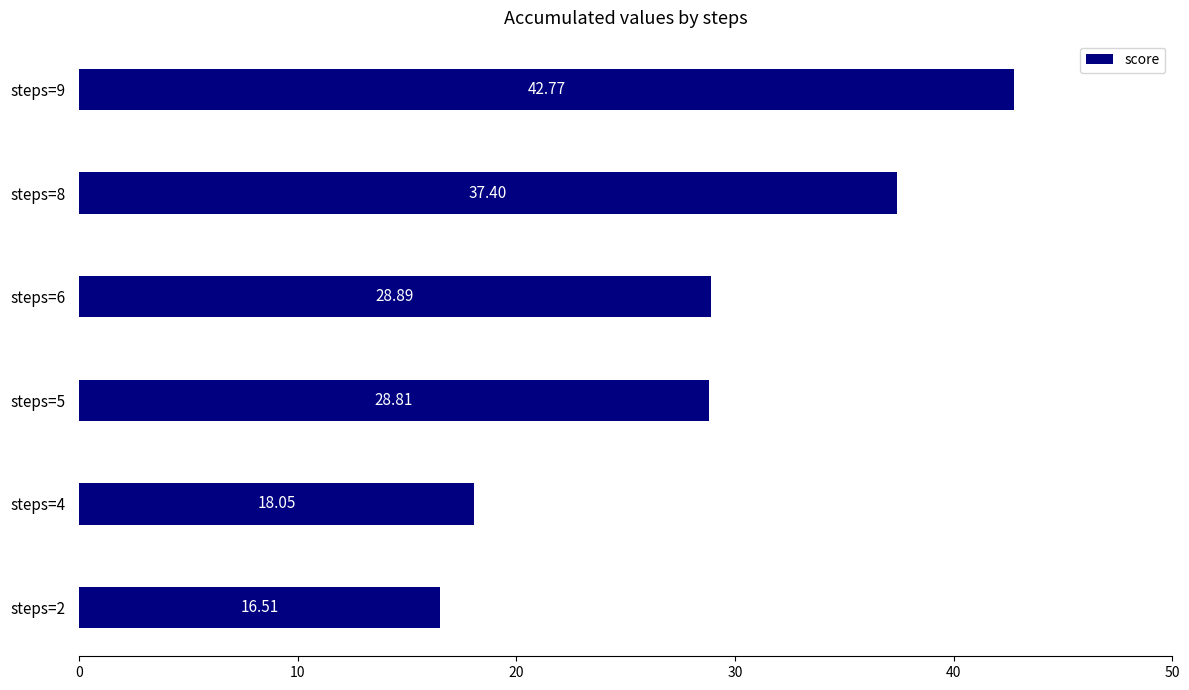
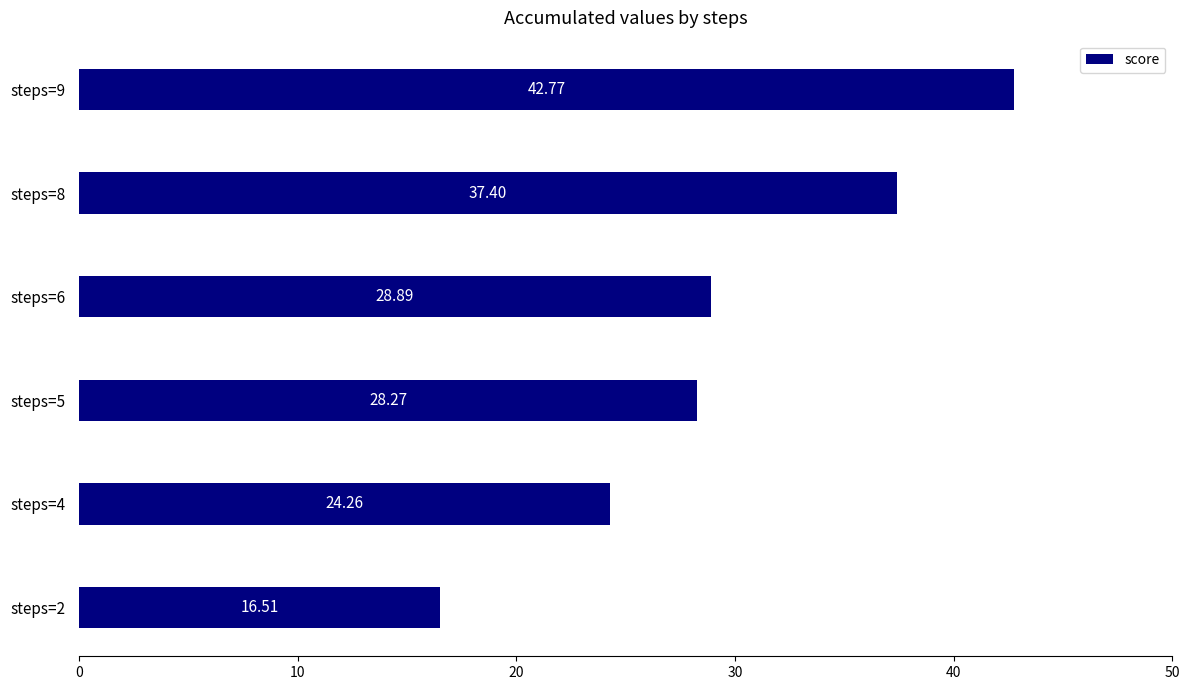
  {
    "steps=9": 42.77,
    "steps=8": 37.40,
    "steps=6": 28.89,
-   "steps=5": 28.81,
-   "steps=4": 18.05,
+   "steps=5": 28.27,
+   "steps=4": 24.26,
    "steps=2": 16.51
  }
